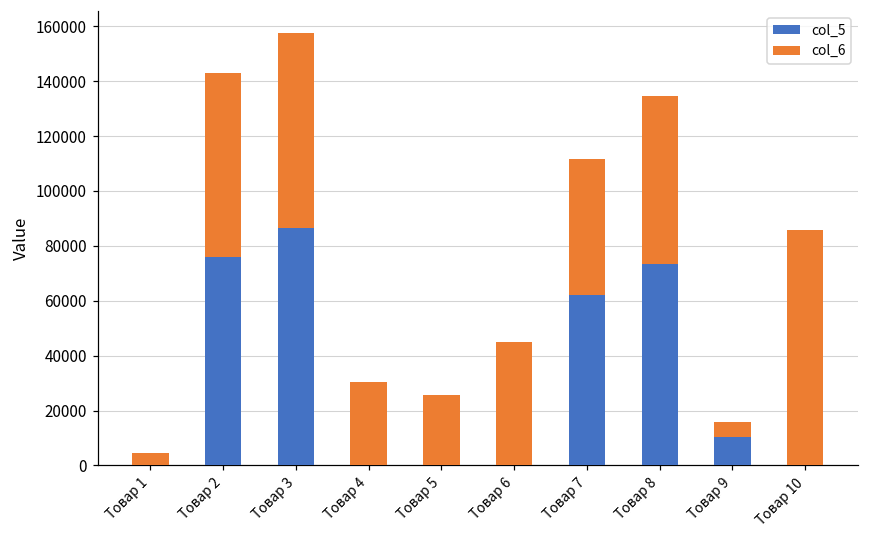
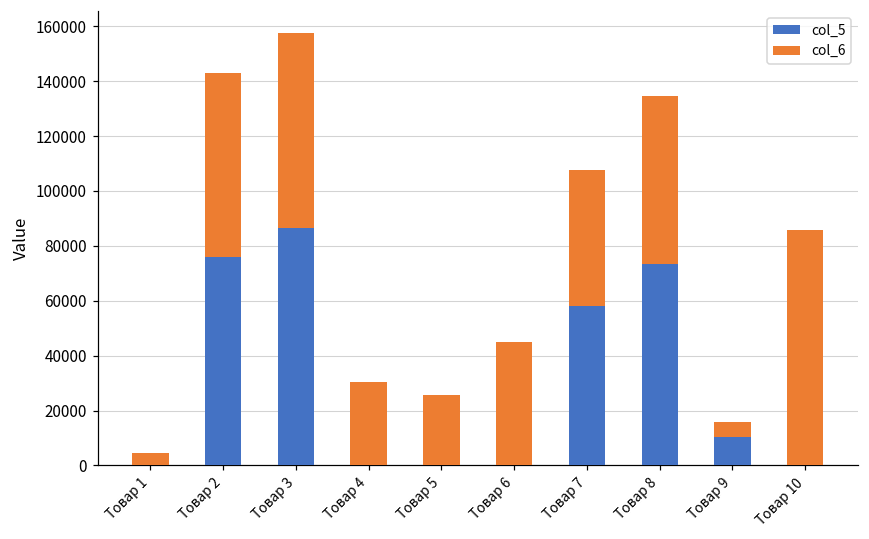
  {
    "col_5": {
      "Товар 1": 0,
      "Товар 2": 76000,
      "Товар 3": 87000,
      "Товар 4": 0,
      "Товар 5": 0,
      "Товар 6": 0,
-     "Товар 7": 62000,
+     "Товар 7": 58000,
      "Товар 8": 73000,
      "Товар 9": 10000,
      "Товар 10": 0
    },
    "col_6": {
      "Товар 1": 5000,
      "Товар 2": 67000,
      "Товар 3": 71000,
      "Товар 4": 30000,
      "Товар 5": 26000,
      "Товар 6": 45000,
      "Товар 7": 50000,
      "Товар 8": 61000,
      "Товар 9": 6000,
      "Товар 10": 86000
    }
  }
